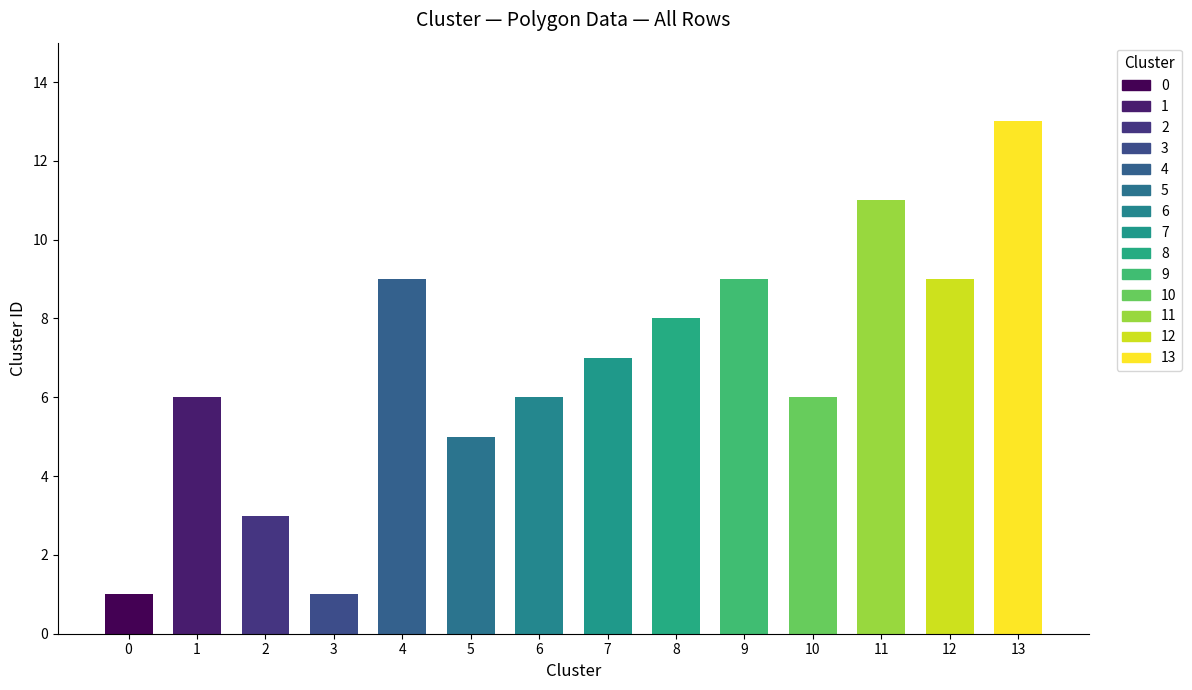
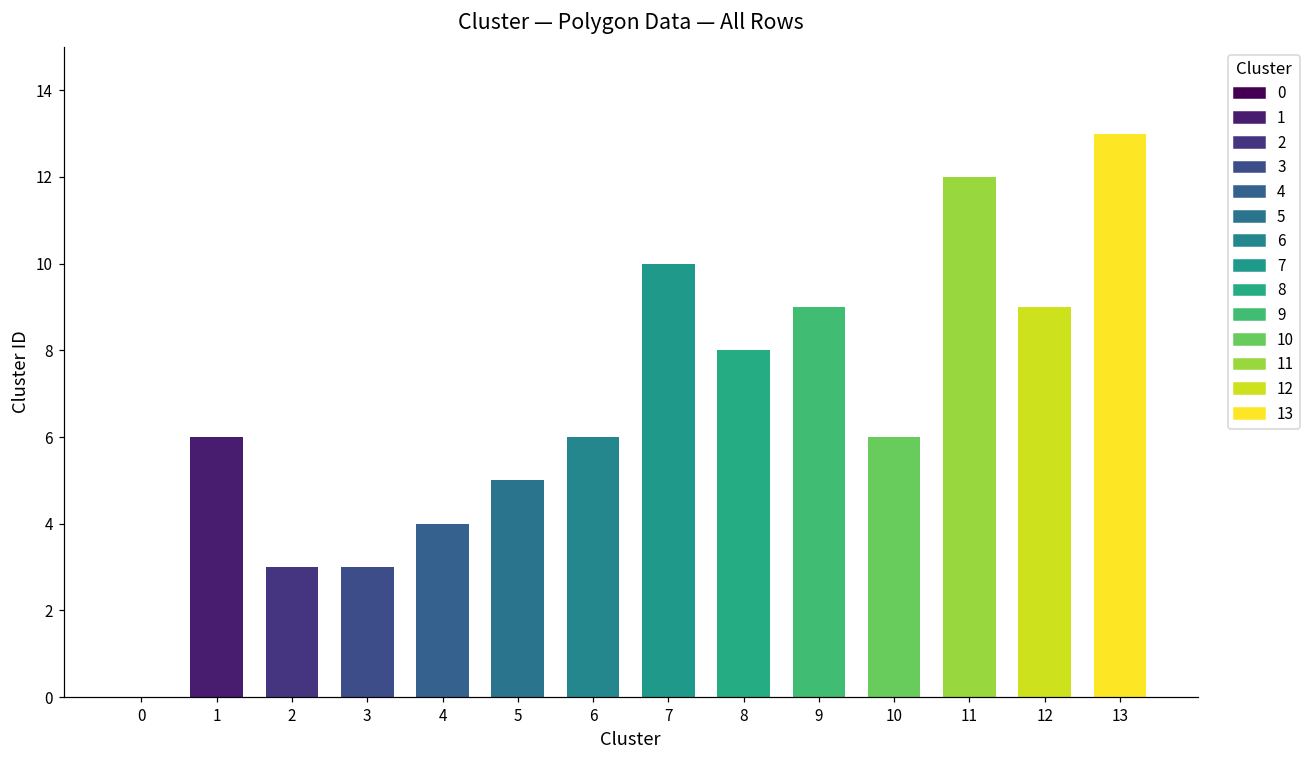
  {
-   "0": 1,
+   "0": 0,
    "1": 6,
    "2": 3,
-   "3": 1,
-   "4": 9,
+   "3": 3,
+   "4": 4,
    "5": 5,
    "6": 6,
-   "7": 7,
+   "7": 10,
    "8": 8,
    "9": 9,
    "10": 6,
-   "11": 11,
+   "11": 12,
    "12": 9,
    "13": 13
  }
